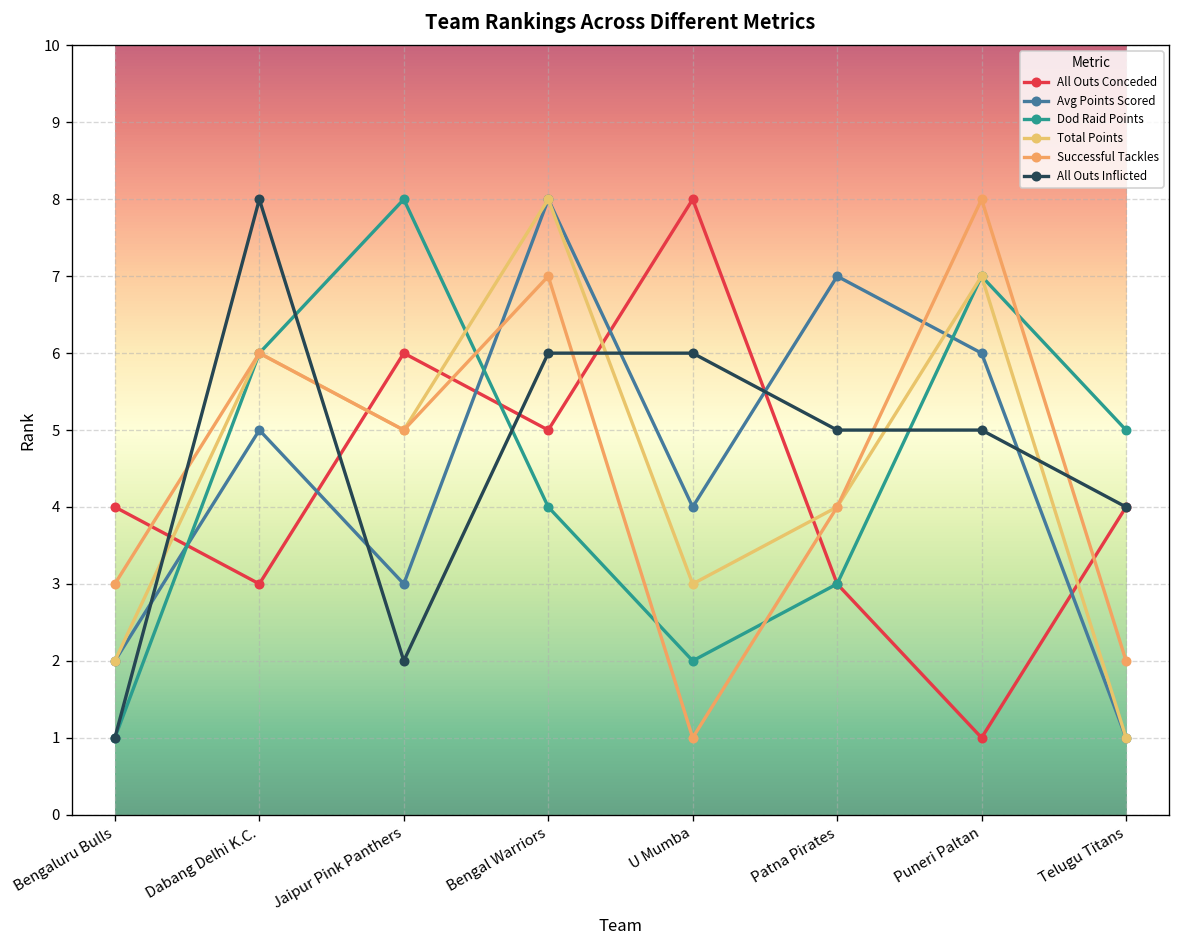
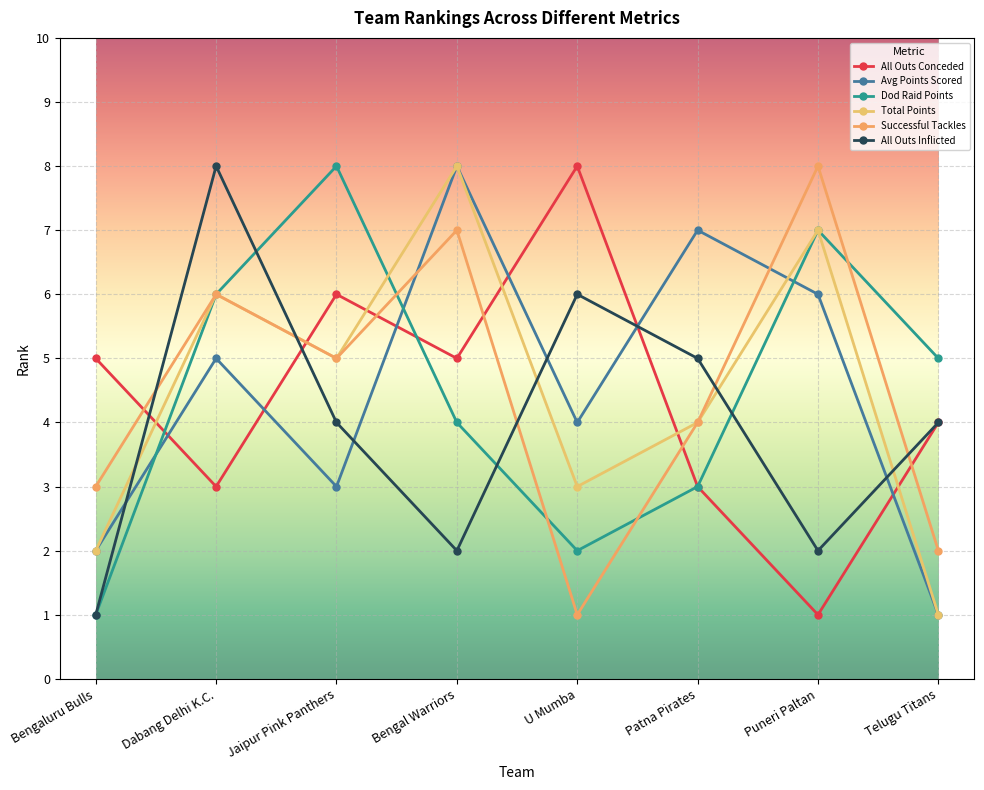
  {
    "All Outs Conceded": {
-     "Bengaluru Bulls": 4,
+     "Bengaluru Bulls": 5,
      "Dabang Delhi K.C.": 3,
      "Jaipur Pink Panthers": 6,
      "Bengal Warriors": 5,
      "U Mumba": 8,
      "Puneri Paltan": 1
    },
    "All Outs Inflicted": {
      "Dabang Delhi K.C.": 8,
-     "Jaipur Pink Panthers": 2,
-     "Bengal Warriors": 6,
+     "Jaipur Pink Panthers": 4,
+     "Bengal Warriors": 2,
      "U Mumba": 6,
      "Patna Pirates": 5,
-     "Puneri Paltan": 5
+     "Puneri Paltan": 2
    }
  }
